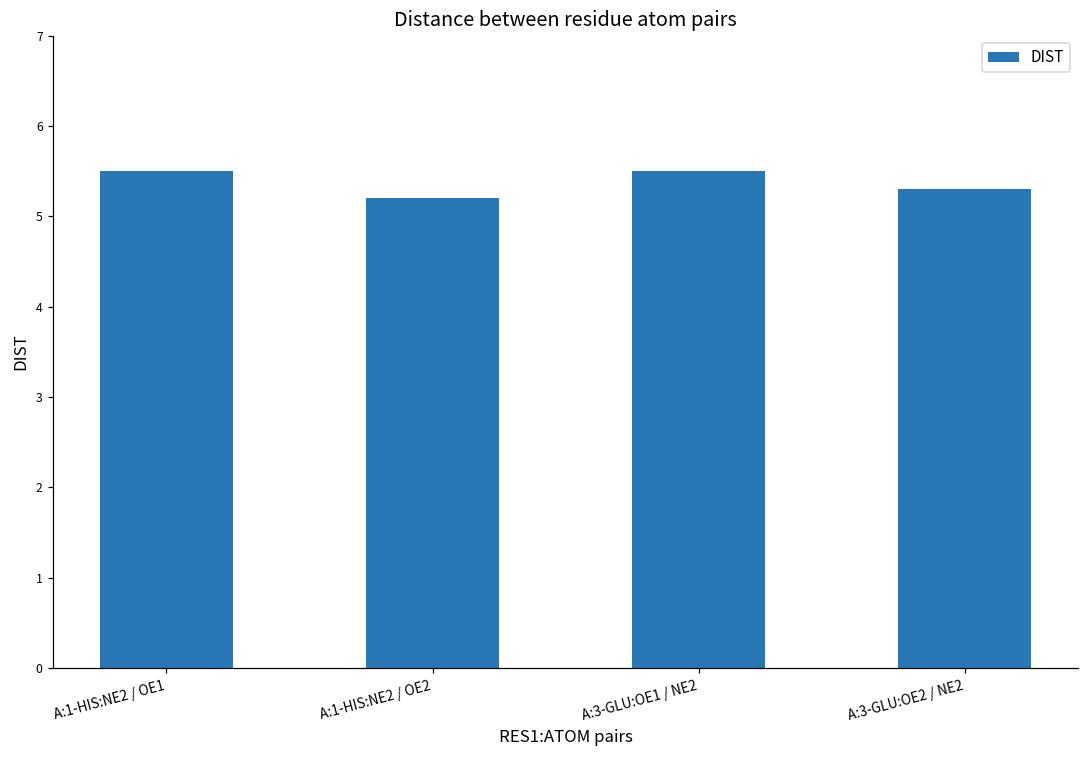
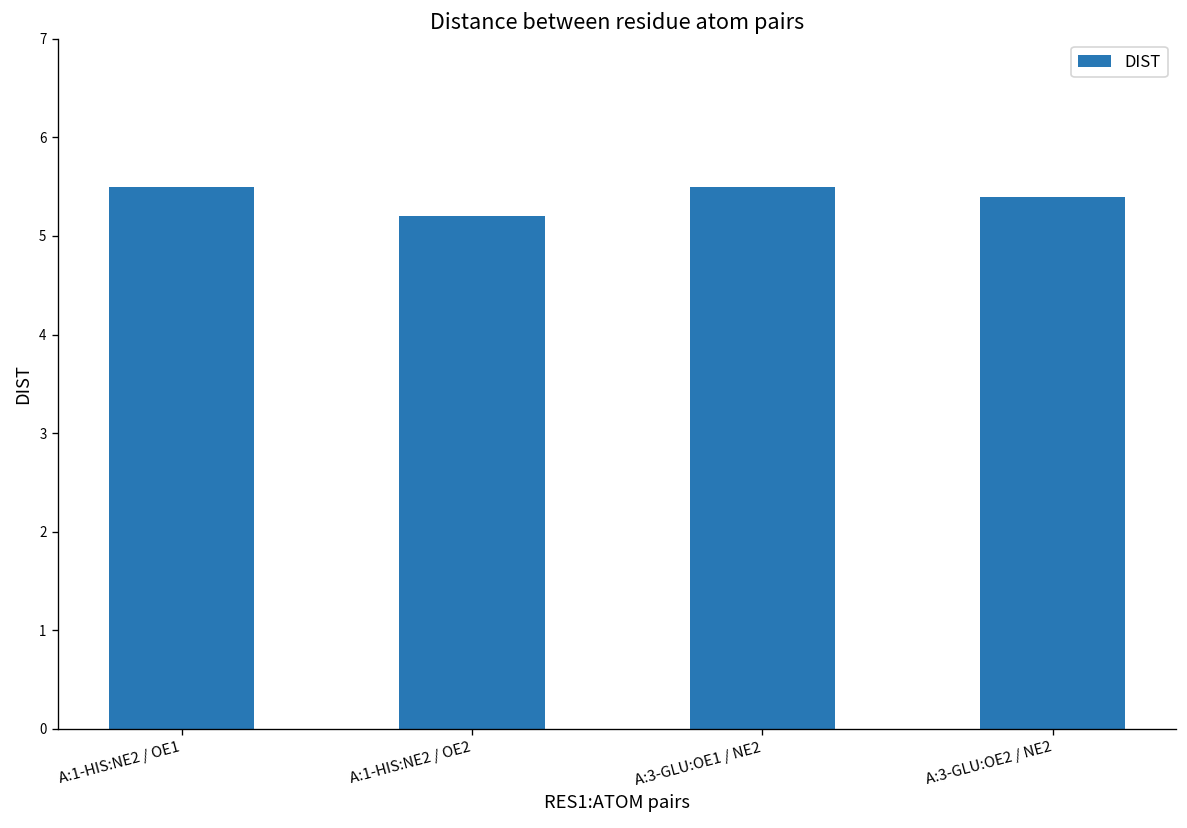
  {
    "A:1-HIS:NE2 / OE1": 5.5,
    "A:1-HIS:NE2 / OE2": 5.2,
    "A:3-GLU:OE1 / NE2": 5.5,
-   "A:3-GLU:OE2 / NE2": 5.3
+   "A:3-GLU:OE2 / NE2": 5.4
  }
